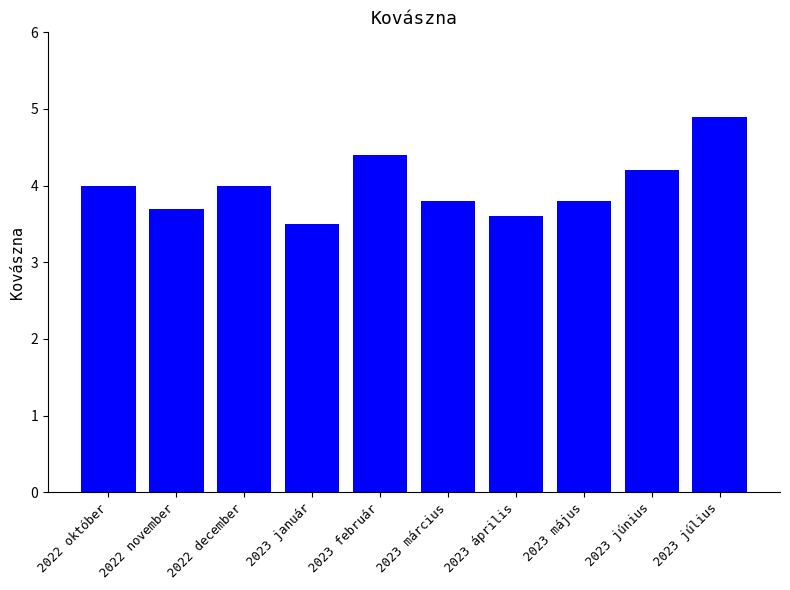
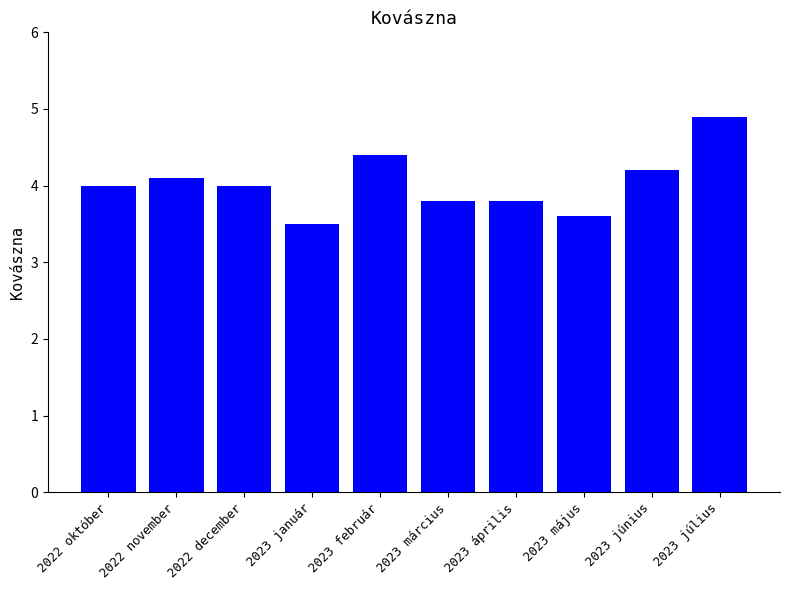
  {
    "2022 október": 4.0,
-   "2022 november": 3.7,
+   "2022 november": 4.1,
    "2022 december": 4.0,
    "2023 január": 3.5,
    "2023 február": 4.4,
    "2023 március": 3.8,
-   "2023 április": 3.6,
-   "2023 május": 3.8,
+   "2023 április": 3.8,
+   "2023 május": 3.6,
    "2023 június": 4.2,
    "2023 július": 4.9
  }
